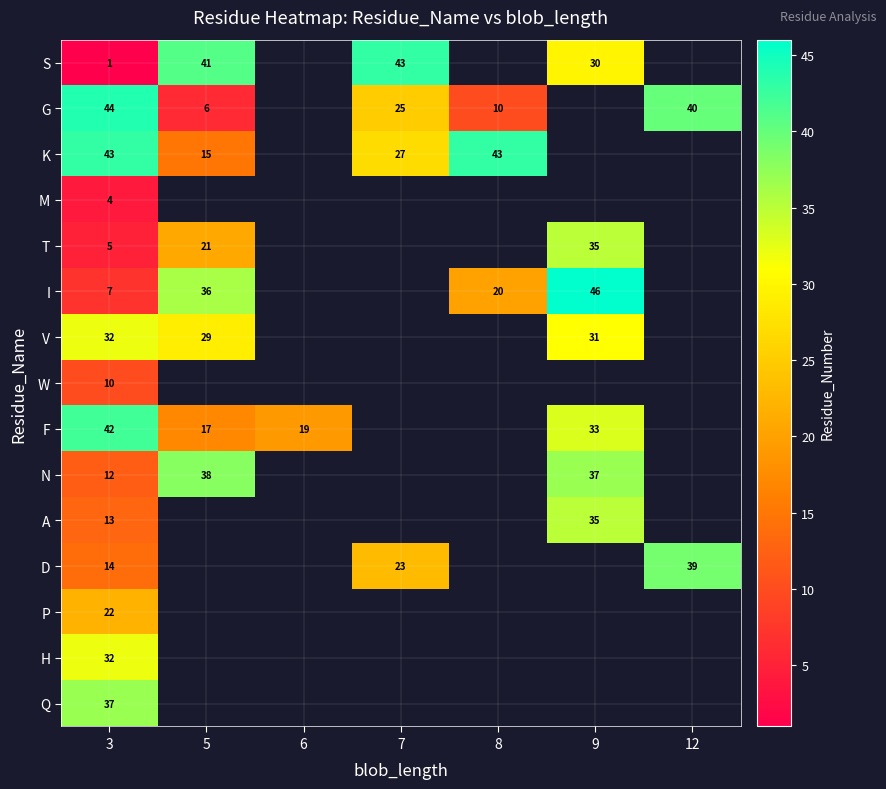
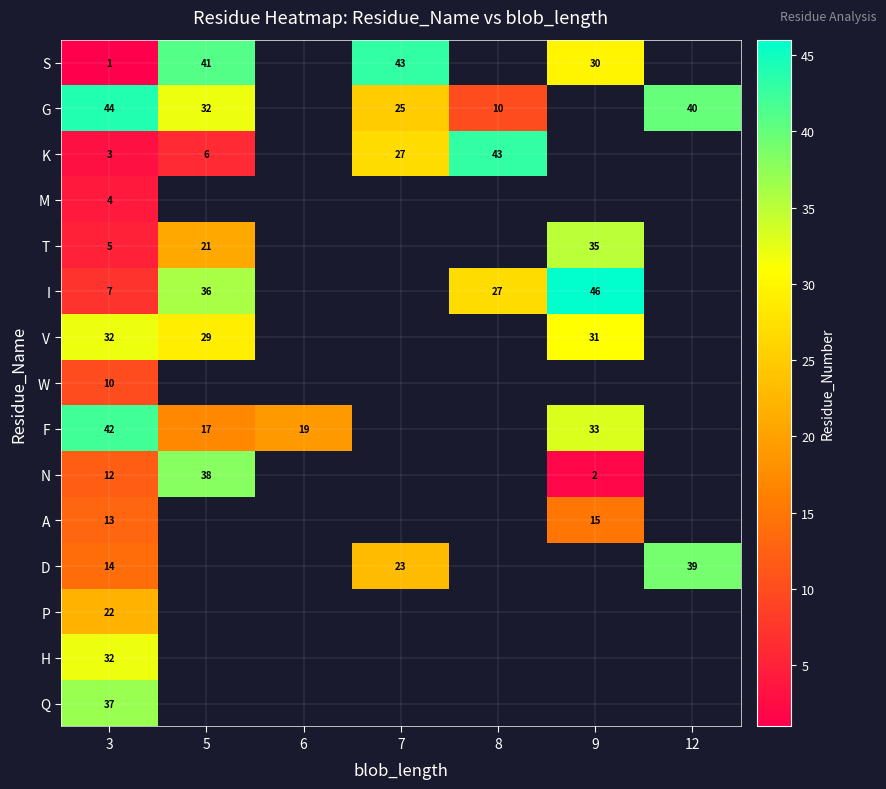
  {
    "S": {
      "3": 1,
      "5": 41,
      "7": 43,
      "9": 30
    },
    "G": {
      "3": 44,
-     "5": 6,
+     "5": 32,
      "7": 25,
      "8": 10,
      "12": 40
    },
    "K": {
-     "3": 43,
-     "5": 15,
+     "3": 3,
+     "5": 6,
      "7": 27,
      "8": 43
    },
    "M": {
      "3": 4
    },
    "T": {
      "3": 5,
      "5": 21,
      "9": 35
    },
    "I": {
      "3": 7,
      "5": 36,
-     "8": 20,
+     "8": 27,
      "9": 46
    },
    "V": {
      "3": 32,
      "5": 29,
      "9": 31
    },
    "W": {
      "3": 10
    },
    "F": {
      "3": 42,
      "5": 17,
      "6": 19,
      "9": 33
    },
    "N": {
      "3": 12,
      "5": 38,
-     "9": 37
+     "9": 2
    },
    "A": {
      "3": 13,
-     "9": 35
+     "9": 15
    },
    "D": {
      "3": 14,
      "7": 23,
      "12": 39
    },
    "P": {
      "3": 22
    },
    "H": {
      "3": 32
    },
    "Q": {
      "3": 37
    }
  }
